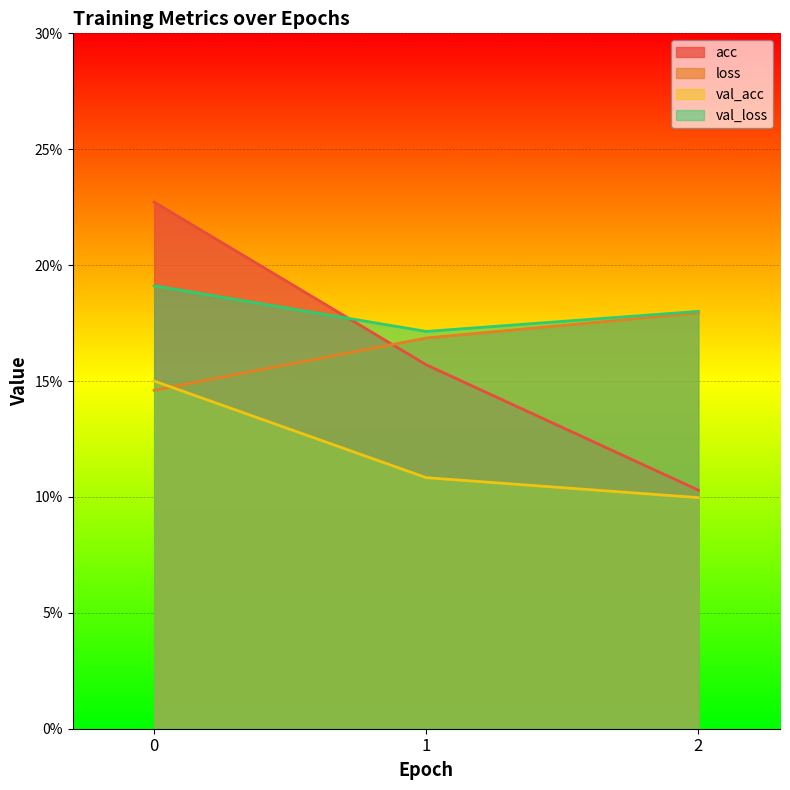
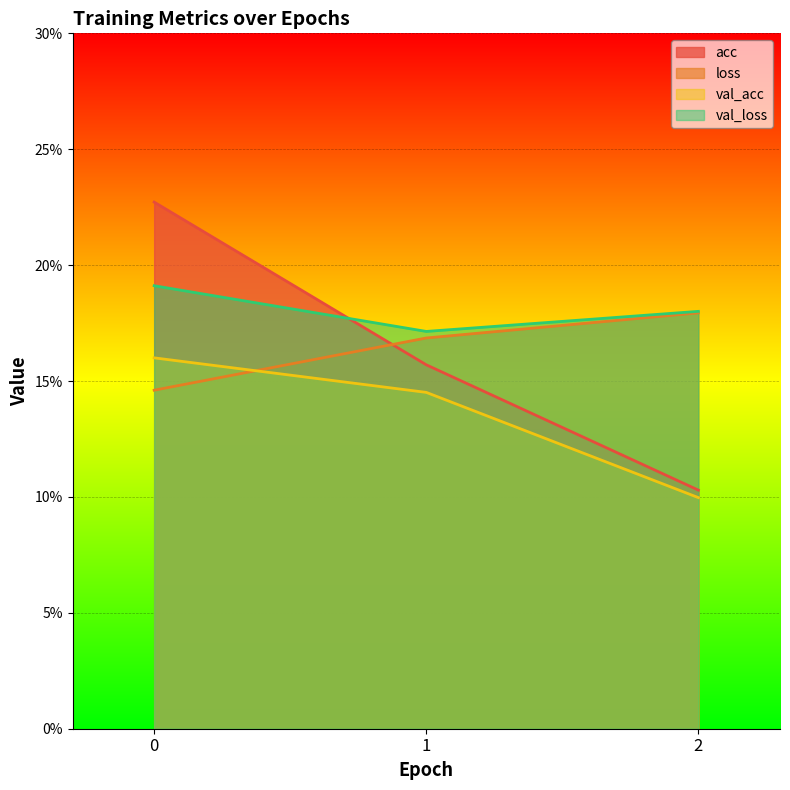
  {
    "val_acc": {
-     "0": "15.0%",
-     "1": "10.8%",
+     "0": "16.0%",
+     "1": "14.5%",
      "2": "10.0%"
    },
    "val_loss": {
      "0": "19.1%",
      "1": "17.1%"
    }
  }
